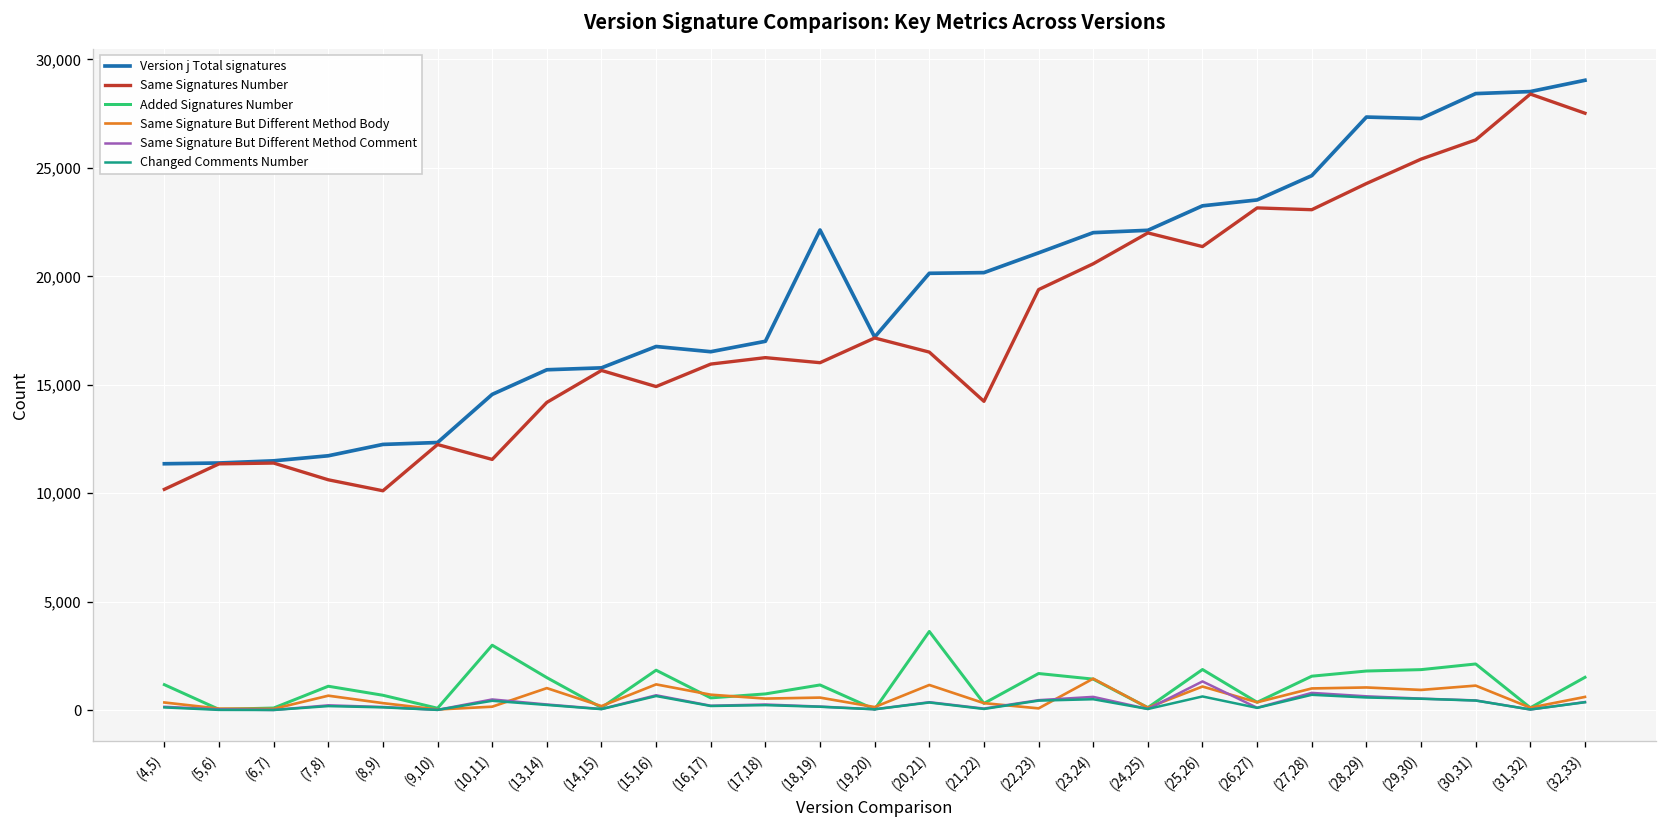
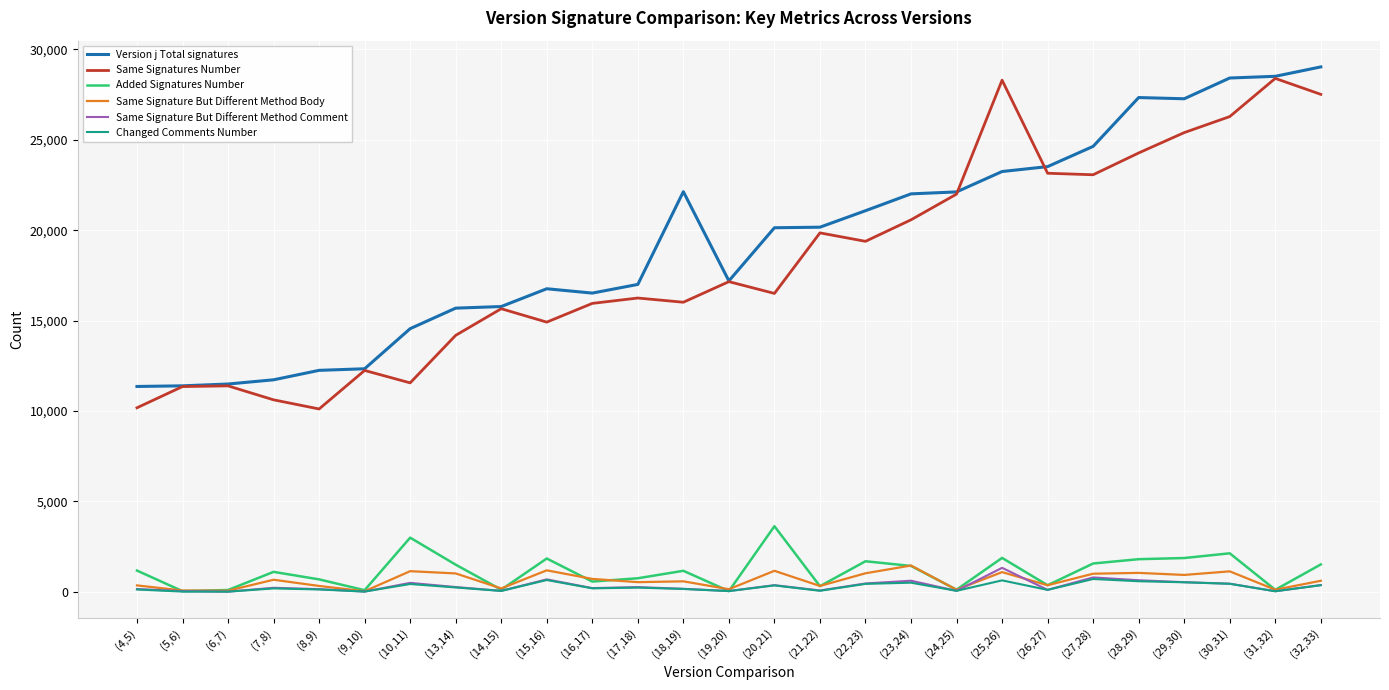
  {
    "Version j Total signatures": {
      "(4,5)": "11,400",
      "(7,8)": "11,700",
      "(8,9)": "12,300",
      "(10,11)": "14,600",
      "(13,14)": "15,700",
      "(15,16)": "16,800",
      "(16,17)": "16,500",
      "(17,18)": "17,000",
      "(18,19)": "22,100",
      "(20,21)": "20,100",
      "(21,22)": "20,200",
      "(22,23)": "21,100",
      "(23,24)": "22,000",
      "(25,26)": "23,200",
      "(26,27)": "23,500",
      "(27,28)": "24,600",
      "(28,29)": "27,300",
      "(29,30)": "27,300",
      "(30,31)": "28,400",
      "(32,33)": "29,000"
    },
    "Same Signatures Number": {
      "(4,5)": "10,200",
      "(7,8)": "10,600",
      "(8,9)": "10,100",
      "(10,11)": "11,600",
      "(13,14)": "14,200",
      "(15,16)": "14,900",
      "(16,17)": "16,000",
      "(17,18)": "16,300",
      "(18,19)": "16,000",
      "(20,21)": "16,500",
-     "(21,22)": "14,200",
+     "(21,22)": "19,900",
      "(22,23)": "19,400",
      "(23,24)": "20,600",
-     "(25,26)": "21,400",
+     "(25,26)": "28,300",
      "(26,27)": "23,200",
      "(27,28)": "23,100",
      "(28,29)": "24,300",
      "(29,30)": "25,400",
      "(30,31)": "26,300",
      "(32,33)": "27,500"
    },
    "Same Signature But Different Method Body": {
      "(4,5)": "400",
      "(7,8)": "700",
      "(8,9)": "300",
-     "(10,11)": "200",
+     "(10,11)": "1,100",
      "(13,14)": "1,000",
      "(15,16)": "1,200",
      "(16,17)": "700",
      "(17,18)": "500",
      "(18,19)": "600",
      "(20,21)": "1,200",
-     "(22,23)": "100",
+     "(22,23)": "1,000",
      "(25,26)": "1,100",
      "(27,28)": "1,000",
      "(28,29)": "1,100",
      "(29,30)": "900",
      "(30,31)": "1,100",
      "(32,33)": "600"
    },
    "Same Signature But Different Method Comment": {
      "(25,26)": "1,300"
    }
  }
